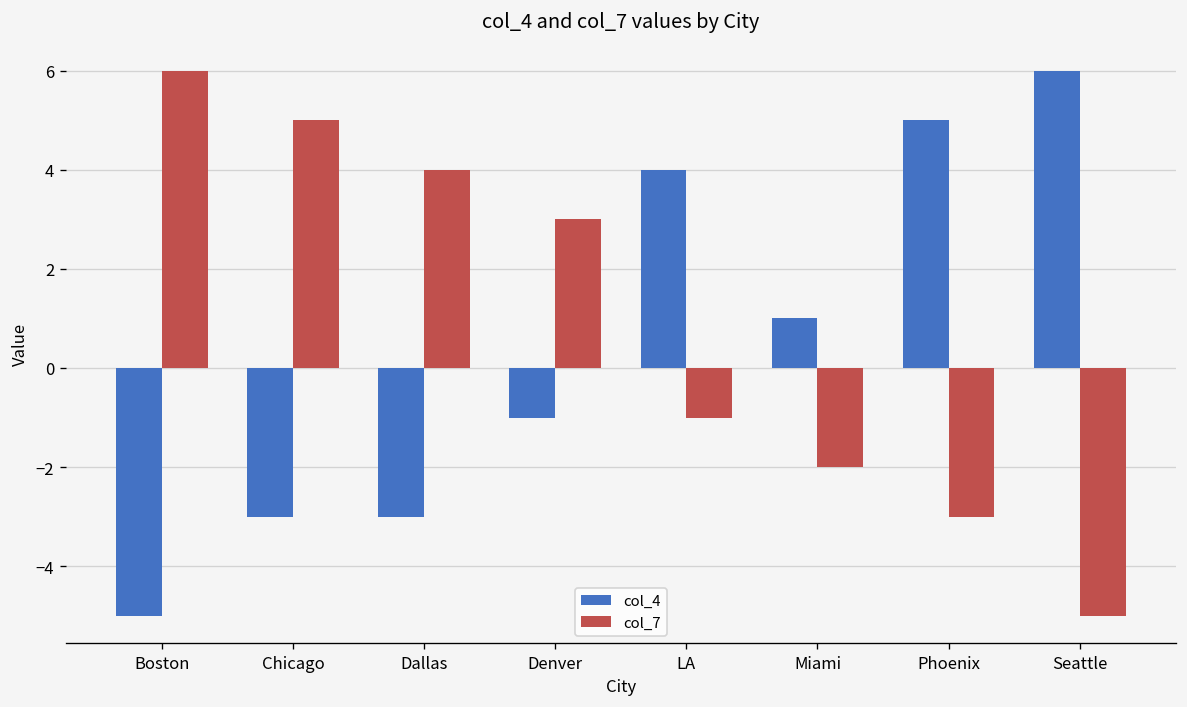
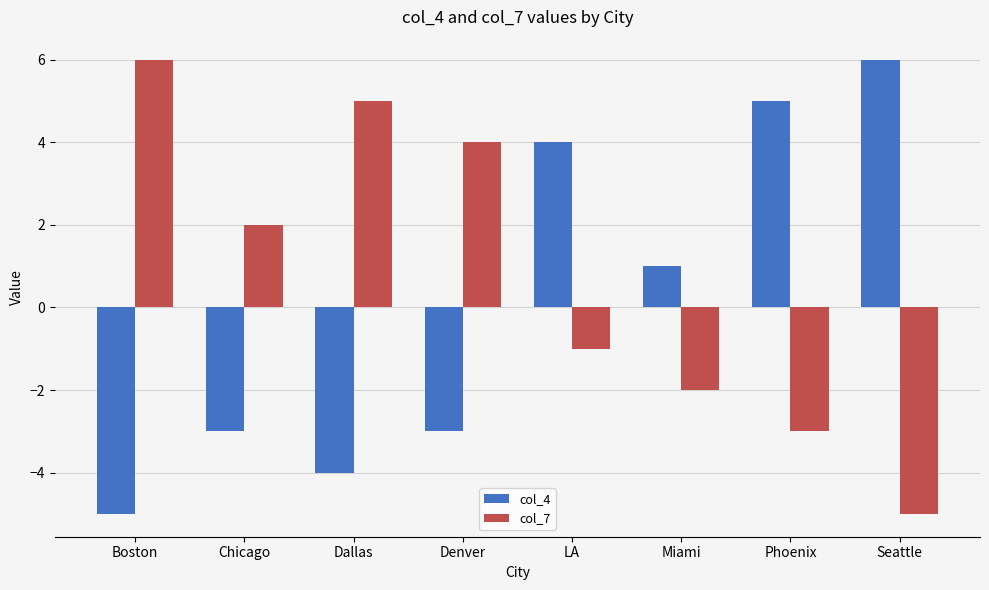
  {
    "col_4": {
      "Boston": -5,
      "Chicago": -3,
-     "Dallas": -3,
-     "Denver": -1,
+     "Dallas": -4,
+     "Denver": -3,
      "LA": 4,
      "Miami": 1,
      "Phoenix": 5,
      "Seattle": 6
    },
    "col_7": {
      "Boston": 6,
-     "Chicago": 5,
-     "Dallas": 4,
-     "Denver": 3,
+     "Chicago": 2,
+     "Dallas": 5,
+     "Denver": 4,
      "LA": -1,
      "Miami": -2,
      "Phoenix": -3,
      "Seattle": -5
    }
  }
